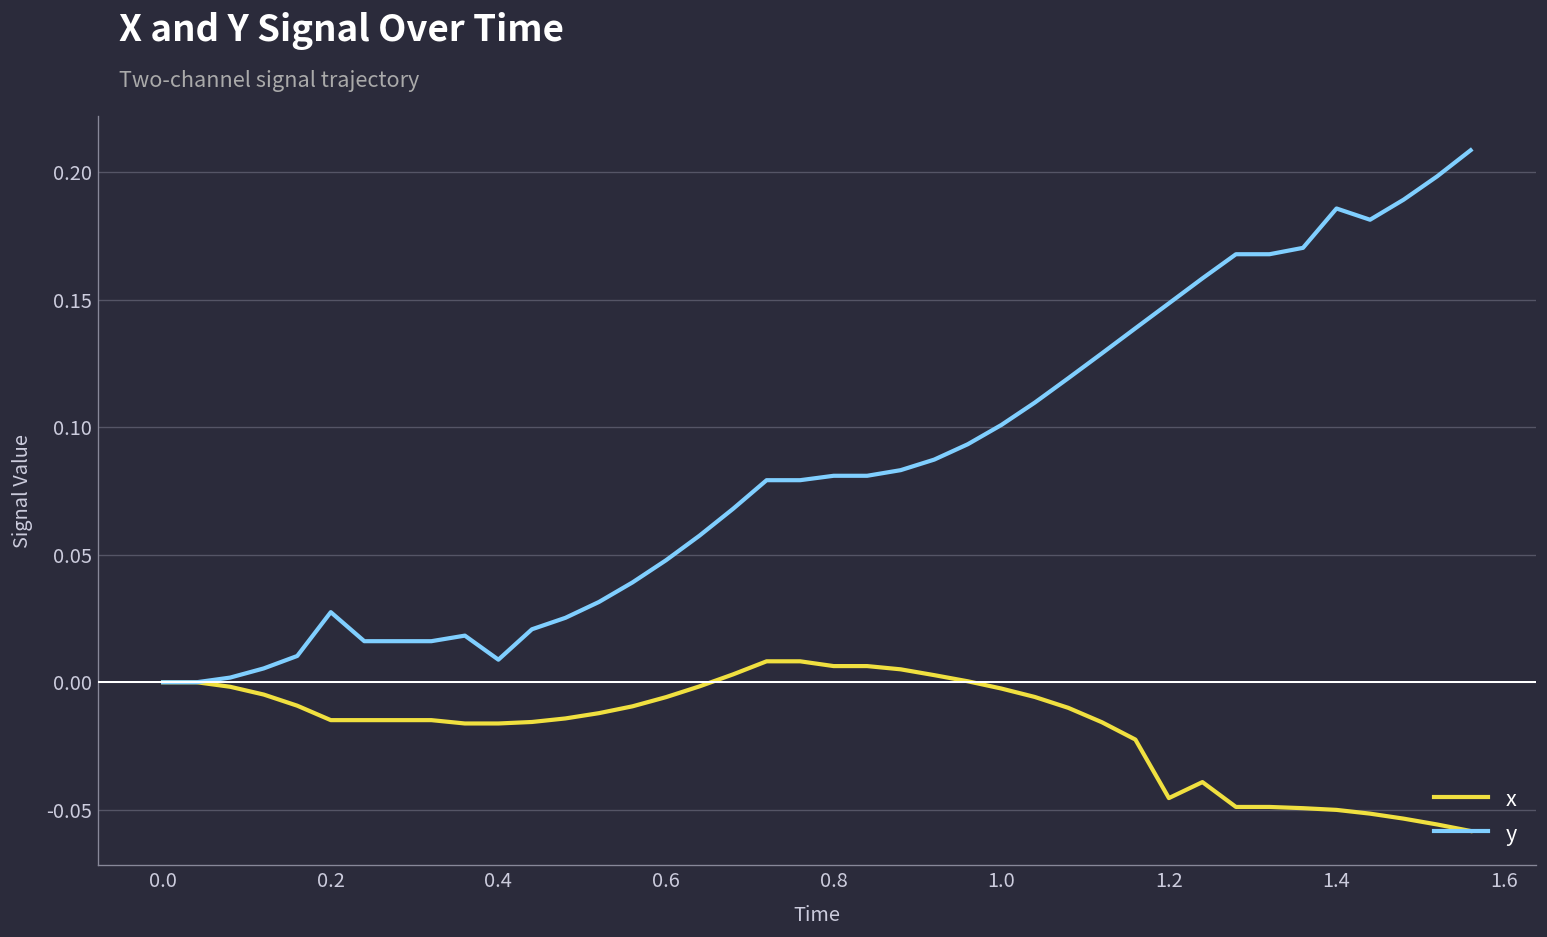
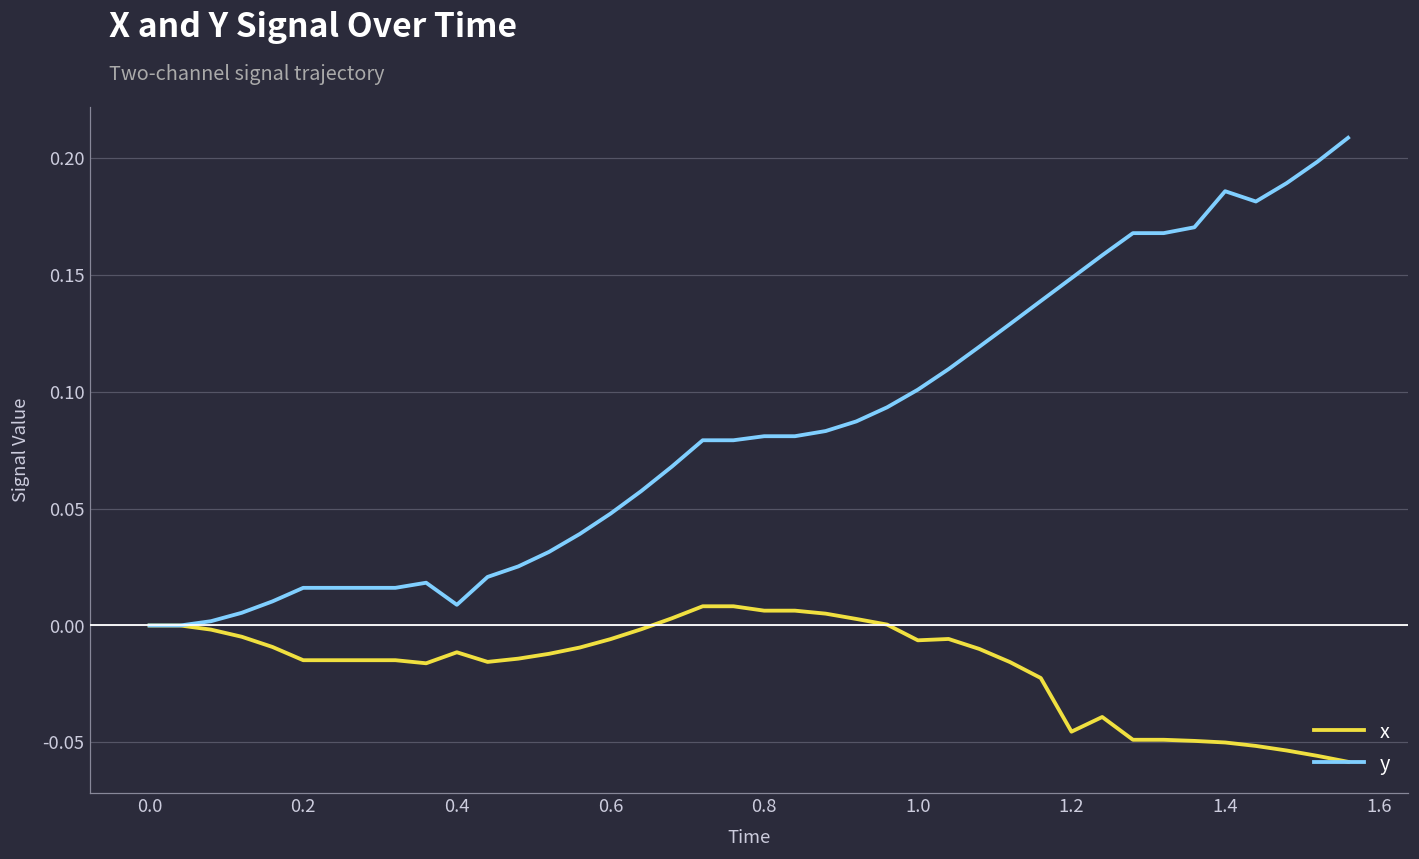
  {
    "x": {
      "0.2": -0.015,
-     "0.4": -0.016,
+     "0.4": -0.011,
      "0.6": -0.006,
      "0.8": 0.006,
-     "1.0": -0.002,
+     "1.0": -0.006,
      "1.2": -0.045,
      "1.4": -0.050
    },
    "y": {
-     "0.2": 0.027,
+     "0.2": 0.016,
      "0.4": 0.009,
      "0.6": 0.048,
      "0.8": 0.081,
      "1.0": 0.101,
      "1.2": 0.149,
      "1.4": 0.186
    }
  }
